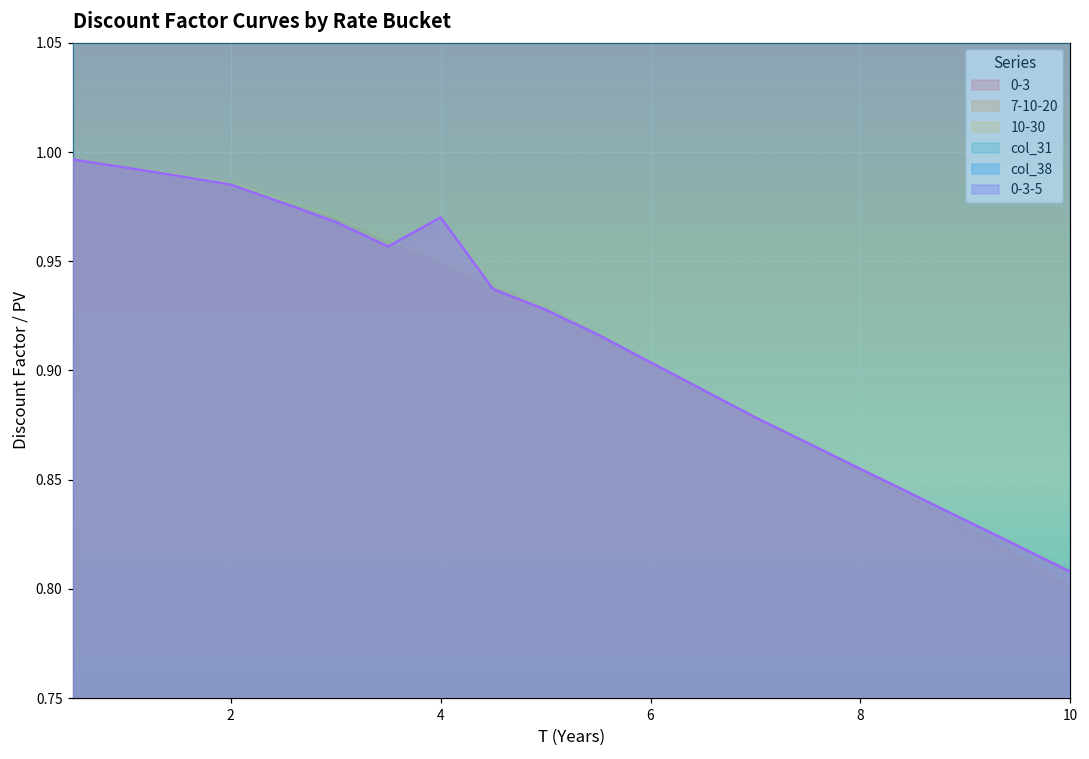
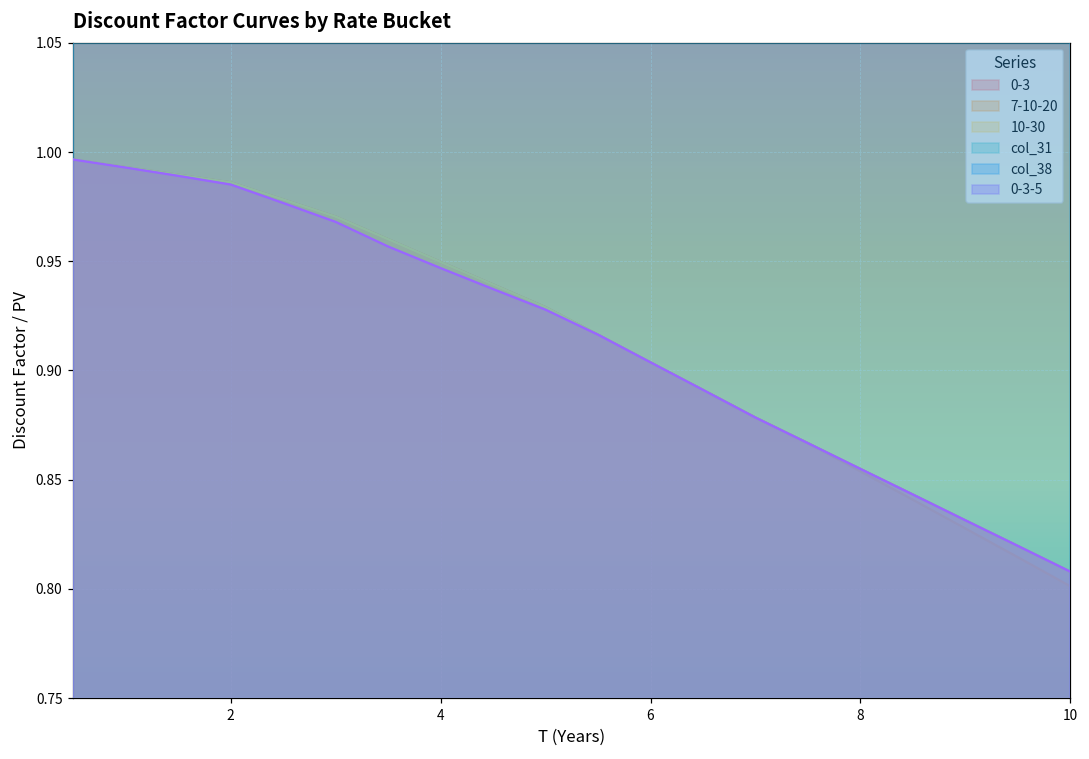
  {
    "0-3-5": {
-     "4": 0.970
+     "4": 0.947
    }
  }
